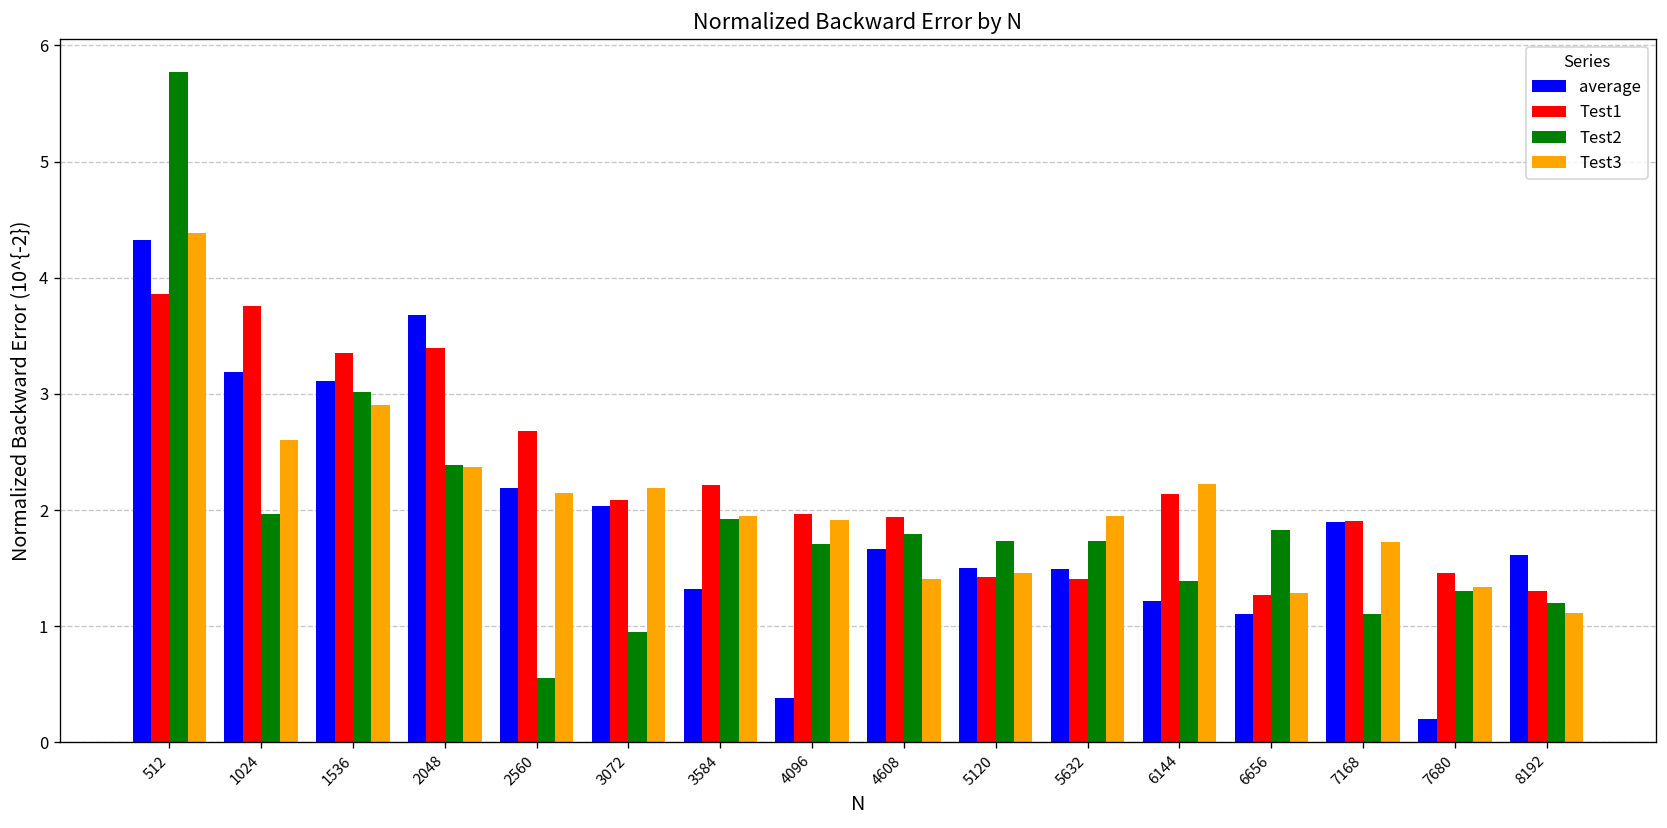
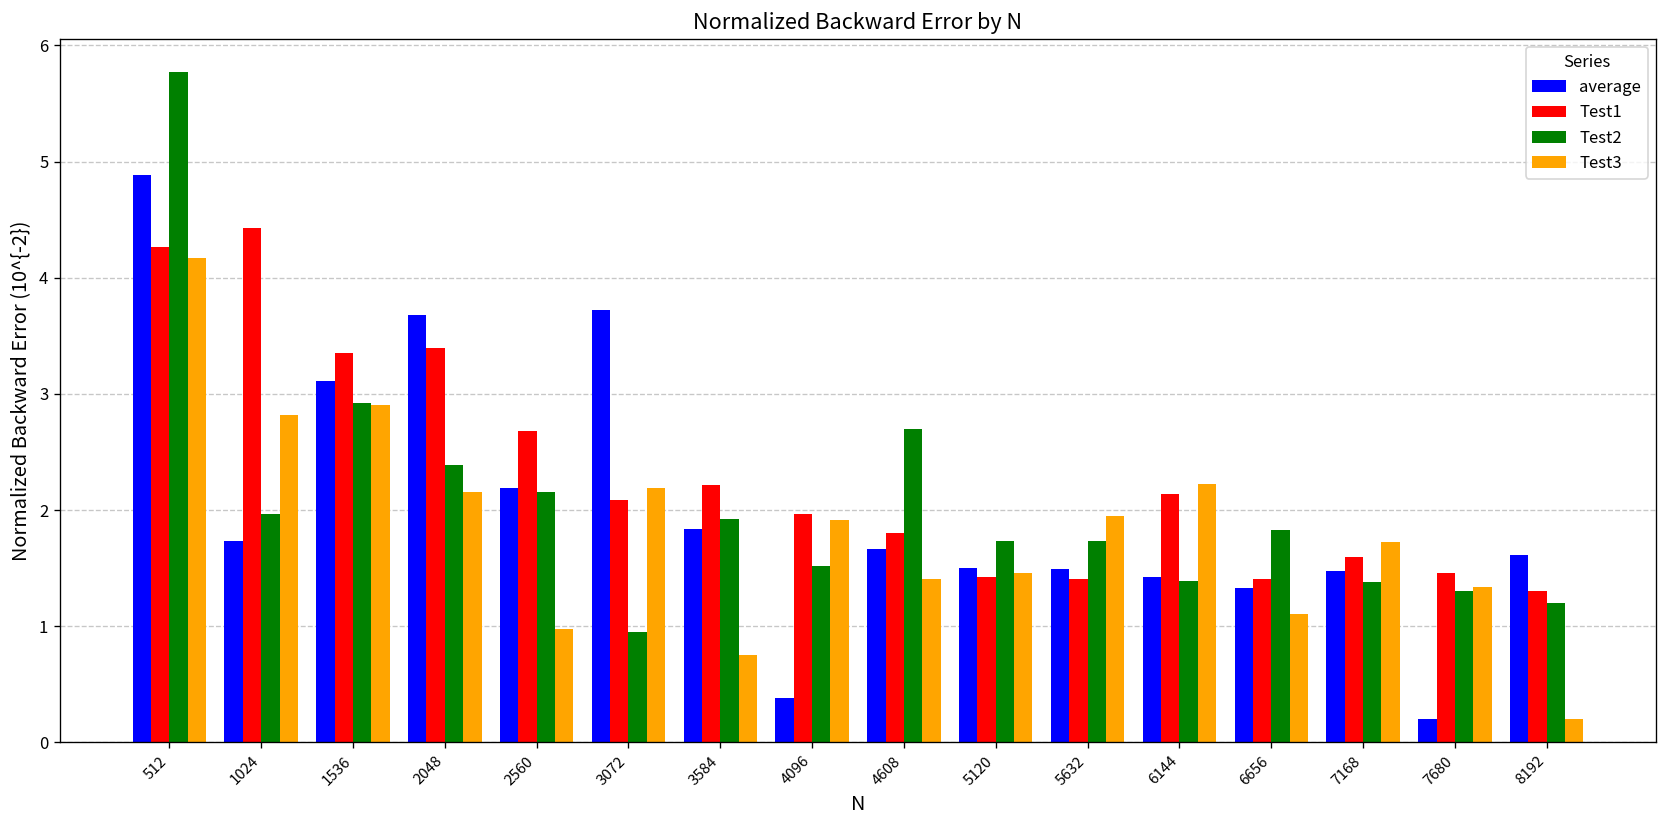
  {
    "average": {
-     "512": 4.3,
-     "1024": 3.2,
+     "512": 4.9,
+     "1024": 1.7,
      "1536": 3.1,
      "2048": 3.7,
      "2560": 2.2,
-     "3072": 2.0,
-     "3584": 1.3,
+     "3072": 3.7,
+     "3584": 1.8,
      "4096": 0.4,
      "4608": 1.7,
      "5120": 1.5,
      "5632": 1.5,
-     "6144": 1.2,
-     "6656": 1.1,
-     "7168": 1.9,
+     "6144": 1.4,
+     "6656": 1.3,
+     "7168": 1.5,
      "7680": 0.2,
      "8192": 1.6
    },
    "Test1": {
-     "512": 3.9,
-     "1024": 3.8,
+     "512": 4.3,
+     "1024": 4.4,
      "1536": 3.4,
      "2048": 3.4,
      "2560": 2.7,
      "3072": 2.1,
      "3584": 2.2,
      "4096": 2.0,
-     "4608": 1.9,
+     "4608": 1.8,
      "5120": 1.4,
      "5632": 1.4,
      "6144": 2.1,
-     "6656": 1.3,
-     "7168": 1.9,
+     "6656": 1.4,
+     "7168": 1.6,
      "7680": 1.5,
      "8192": 1.3
    },
    "Test2": {
      "512": 5.8,
      "1024": 2.0,
-     "1536": 3.0,
+     "1536": 2.9,
      "2048": 2.4,
-     "2560": 0.6,
+     "2560": 2.2,
      "3072": 0.9,
      "3584": 1.9,
-     "4096": 1.7,
-     "4608": 1.8,
+     "4096": 1.5,
+     "4608": 2.7,
      "5120": 1.7,
      "5632": 1.7,
      "6144": 1.4,
      "6656": 1.8,
-     "7168": 1.1,
+     "7168": 1.4,
      "7680": 1.3,
      "8192": 1.2
    },
    "Test3": {
-     "512": 4.4,
-     "1024": 2.6,
+     "512": 4.2,
+     "1024": 2.8,
      "1536": 2.9,
-     "2048": 2.4,
-     "2560": 2.2,
+     "2048": 2.2,
+     "2560": 1.0,
      "3072": 2.2,
-     "3584": 2.0,
+     "3584": 0.8,
      "4096": 1.9,
      "4608": 1.4,
      "5120": 1.5,
      "5632": 1.9,
      "6144": 2.2,
-     "6656": 1.3,
+     "6656": 1.1,
      "7168": 1.7,
      "7680": 1.3,
-     "8192": 1.1
+     "8192": 0.2
    }
  }
